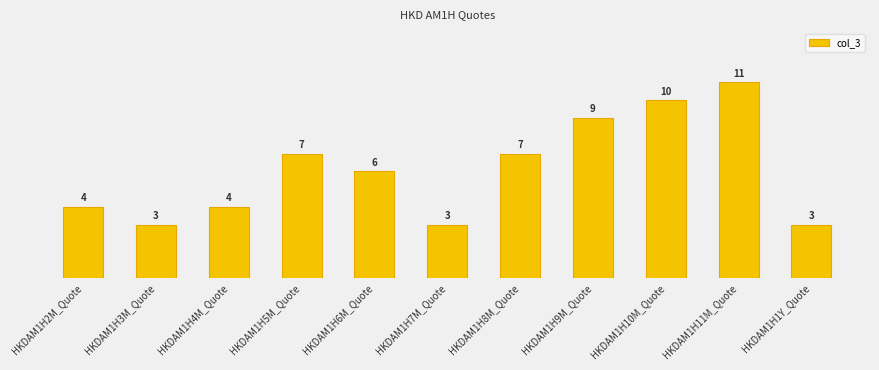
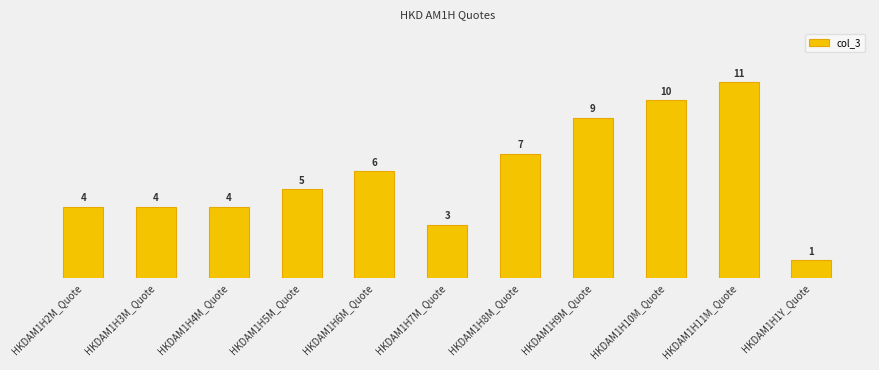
  {
    "HKDAM1H2M_Quote": 4,
-   "HKDAM1H3M_Quote": 3,
+   "HKDAM1H3M_Quote": 4,
    "HKDAM1H4M_Quote": 4,
-   "HKDAM1H5M_Quote": 7,
+   "HKDAM1H5M_Quote": 5,
    "HKDAM1H6M_Quote": 6,
    "HKDAM1H7M_Quote": 3,
    "HKDAM1H8M_Quote": 7,
    "HKDAM1H9M_Quote": 9,
    "HKDAM1H10M_Quote": 10,
    "HKDAM1H11M_Quote": 11,
-   "HKDAM1H1Y_Quote": 3
+   "HKDAM1H1Y_Quote": 1
  }
